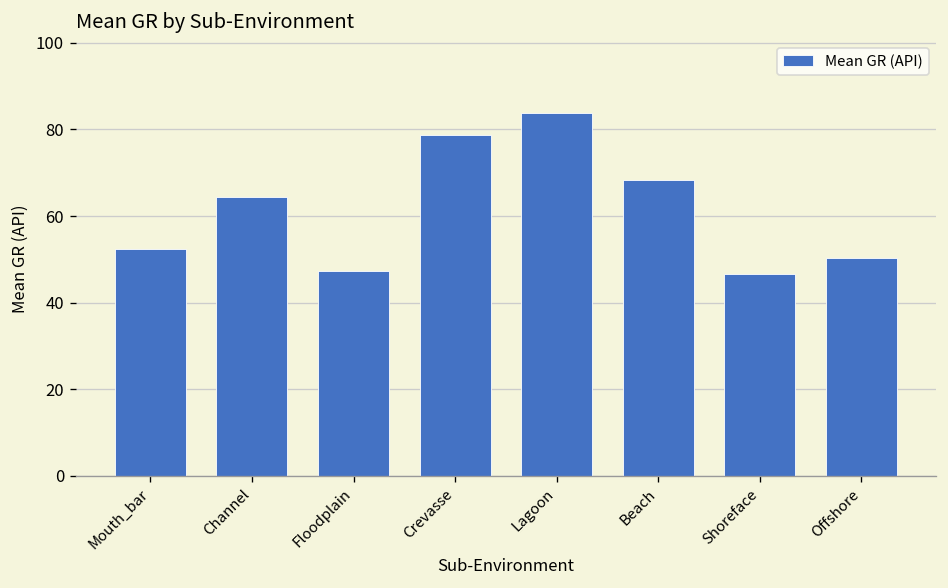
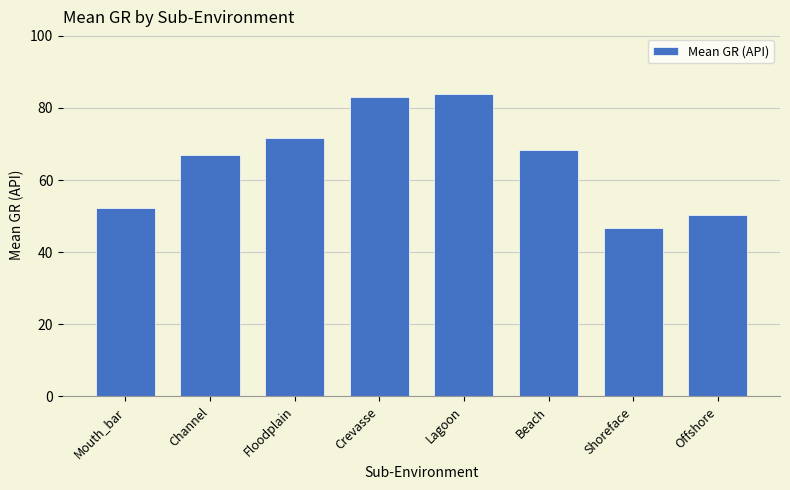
  {
    "Mouth_bar": 52,
-   "Channel": 64,
-   "Floodplain": 47,
-   "Crevasse": 79,
+   "Channel": 67,
+   "Floodplain": 72,
+   "Crevasse": 83,
    "Lagoon": 84,
    "Beach": 68,
    "Shoreface": 47,
    "Offshore": 50
  }
